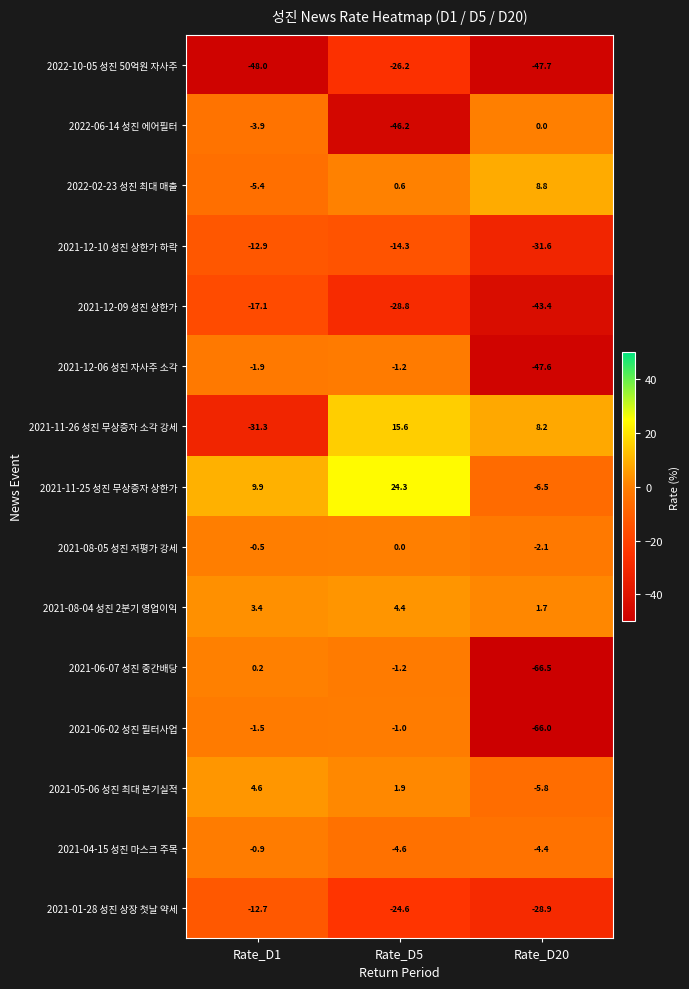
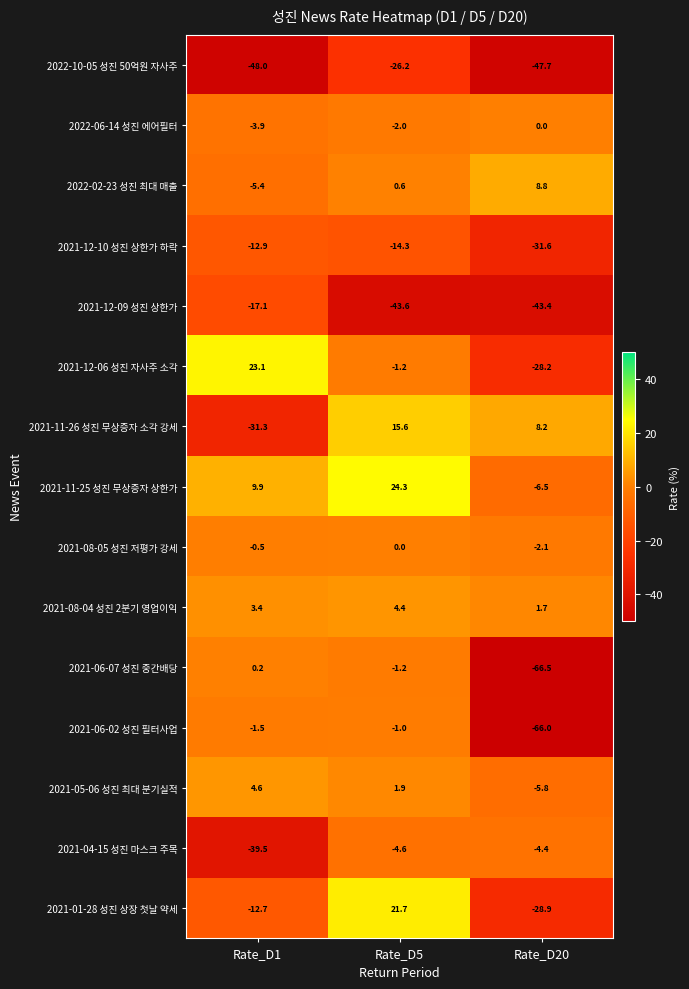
  {
    "2022-10-05 성진 50억원 자사주": {
      "Rate_D1": -48.0,
      "Rate_D5": -26.2,
      "Rate_D20": -47.7
    },
    "2022-06-14 성진 에어필터": {
      "Rate_D1": -3.9,
-     "Rate_D5": -46.2,
+     "Rate_D5": -2.0,
      "Rate_D20": 0.0
    },
    "2022-02-23 성진 최대 매출": {
      "Rate_D1": -5.4,
      "Rate_D5": 0.6,
      "Rate_D20": 8.8
    },
    "2021-12-10 성진 상한가 하락": {
      "Rate_D1": -12.9,
      "Rate_D5": -14.3,
      "Rate_D20": -31.6
    },
    "2021-12-09 성진 상한가": {
      "Rate_D1": -17.1,
-     "Rate_D5": -28.8,
+     "Rate_D5": -43.6,
      "Rate_D20": -43.4
    },
    "2021-12-06 성진 자사주 소각": {
-     "Rate_D1": -1.9,
+     "Rate_D1": 23.1,
      "Rate_D5": -1.2,
-     "Rate_D20": -47.6
+     "Rate_D20": -28.2
    },
    "2021-11-26 성진 무상증자 소각 강세": {
      "Rate_D1": -31.3,
      "Rate_D5": 15.6,
      "Rate_D20": 8.2
    },
    "2021-11-25 성진 무상증자 상한가": {
      "Rate_D1": 9.9,
      "Rate_D5": 24.3,
      "Rate_D20": -6.5
    },
    "2021-08-05 성진 저평가 강세": {
      "Rate_D1": -0.5,
      "Rate_D5": 0.0,
      "Rate_D20": -2.1
    },
    "2021-08-04 성진 2분기 영업이익": {
      "Rate_D1": 3.4,
      "Rate_D5": 4.4,
      "Rate_D20": 1.7
    },
    "2021-06-07 성진 중간배당": {
      "Rate_D1": 0.2,
      "Rate_D5": -1.2,
      "Rate_D20": -66.5
    },
    "2021-06-02 성진 필터사업": {
      "Rate_D1": -1.5,
      "Rate_D5": -1.0,
      "Rate_D20": -66.0
    },
    "2021-05-06 성진 최대 분기실적": {
      "Rate_D1": 4.6,
      "Rate_D5": 1.9,
      "Rate_D20": -5.8
    },
    "2021-04-15 성진 마스크 주목": {
-     "Rate_D1": -0.9,
+     "Rate_D1": -39.5,
      "Rate_D5": -4.6,
      "Rate_D20": -4.4
    },
    "2021-01-28 성진 상장 첫날 약세": {
      "Rate_D1": -12.7,
-     "Rate_D5": -24.6,
+     "Rate_D5": 21.7,
      "Rate_D20": -28.9
    }
  }
